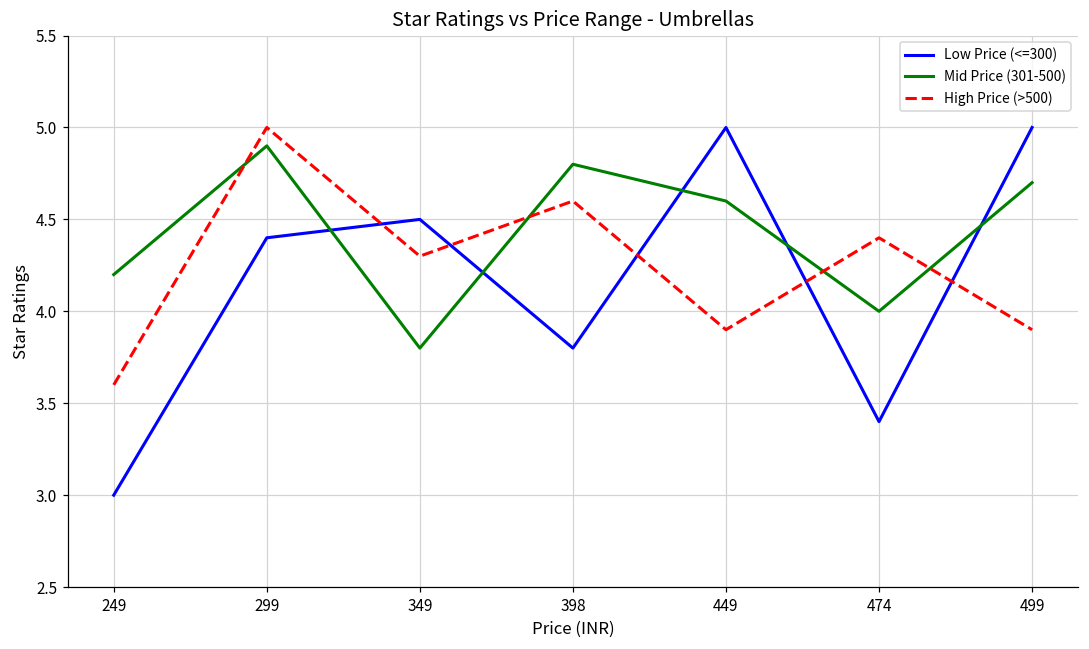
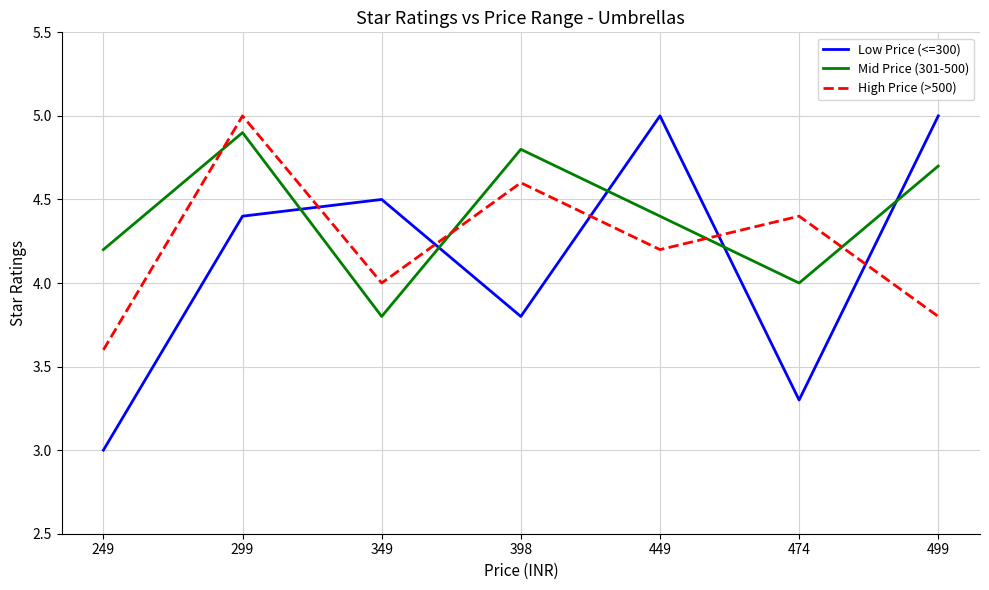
  {
    "Low Price (<=300)": {
      "249": 3.0,
      "299": 4.4,
      "349": 4.5,
      "398": 3.8,
      "449": 5.0,
-     "474": 3.4,
+     "474": 3.3,
      "499": 5.0
    },
    "Mid Price (301-500)": {
      "249": 4.2,
      "299": 4.9,
      "349": 3.8,
      "398": 4.8,
-     "449": 4.6,
+     "449": 4.4,
      "474": 4.0,
      "499": 4.7
    },
    "High Price (>500)": {
      "249": 3.6,
      "299": 5.0,
-     "349": 4.3,
+     "349": 4.0,
      "398": 4.6,
-     "449": 3.9,
+     "449": 4.2,
      "474": 4.4,
-     "499": 3.9
+     "499": 3.8
    }
  }
